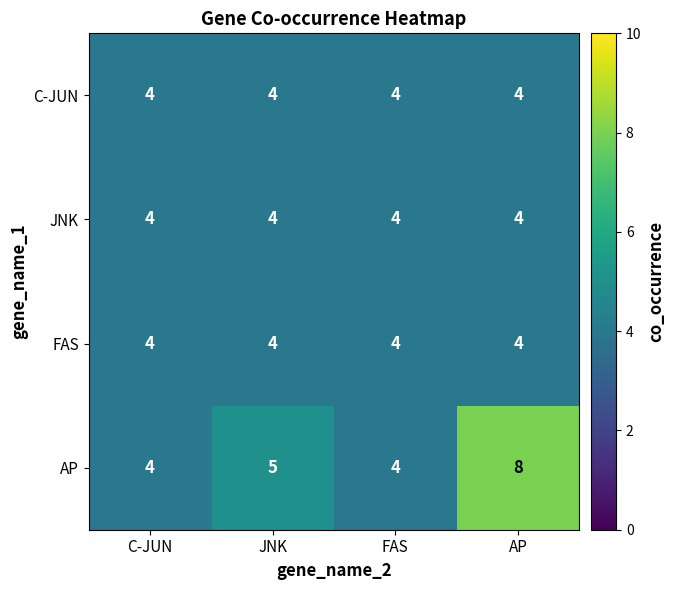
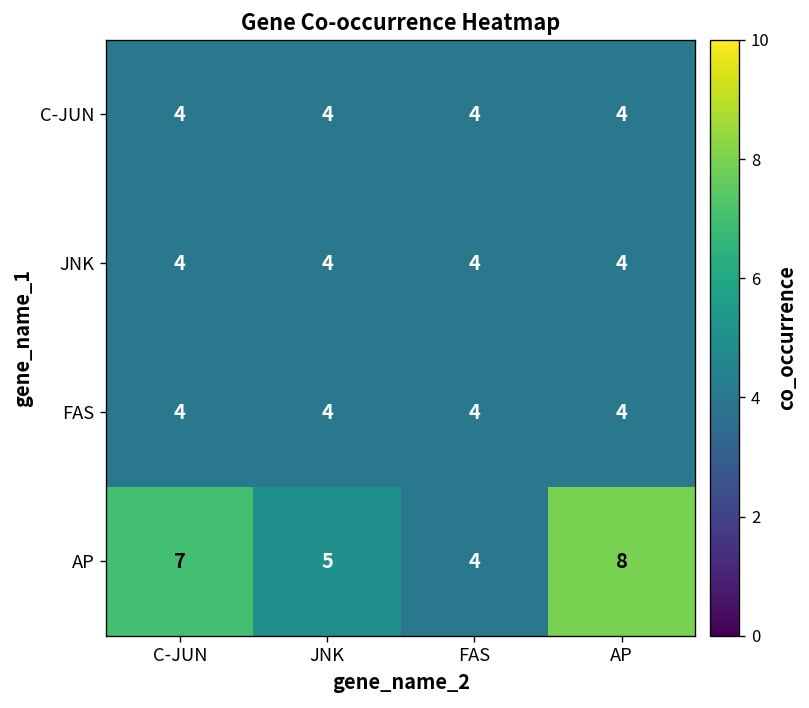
  {
    "C-JUN": {
      "C-JUN": 4,
      "JNK": 4,
      "FAS": 4,
      "AP": 4
    },
    "JNK": {
      "C-JUN": 4,
      "JNK": 4,
      "FAS": 4,
      "AP": 4
    },
    "FAS": {
      "C-JUN": 4,
      "JNK": 4,
      "FAS": 4,
      "AP": 4
    },
    "AP": {
-     "C-JUN": 4,
+     "C-JUN": 7,
      "JNK": 5,
      "FAS": 4,
      "AP": 8
    }
  }
